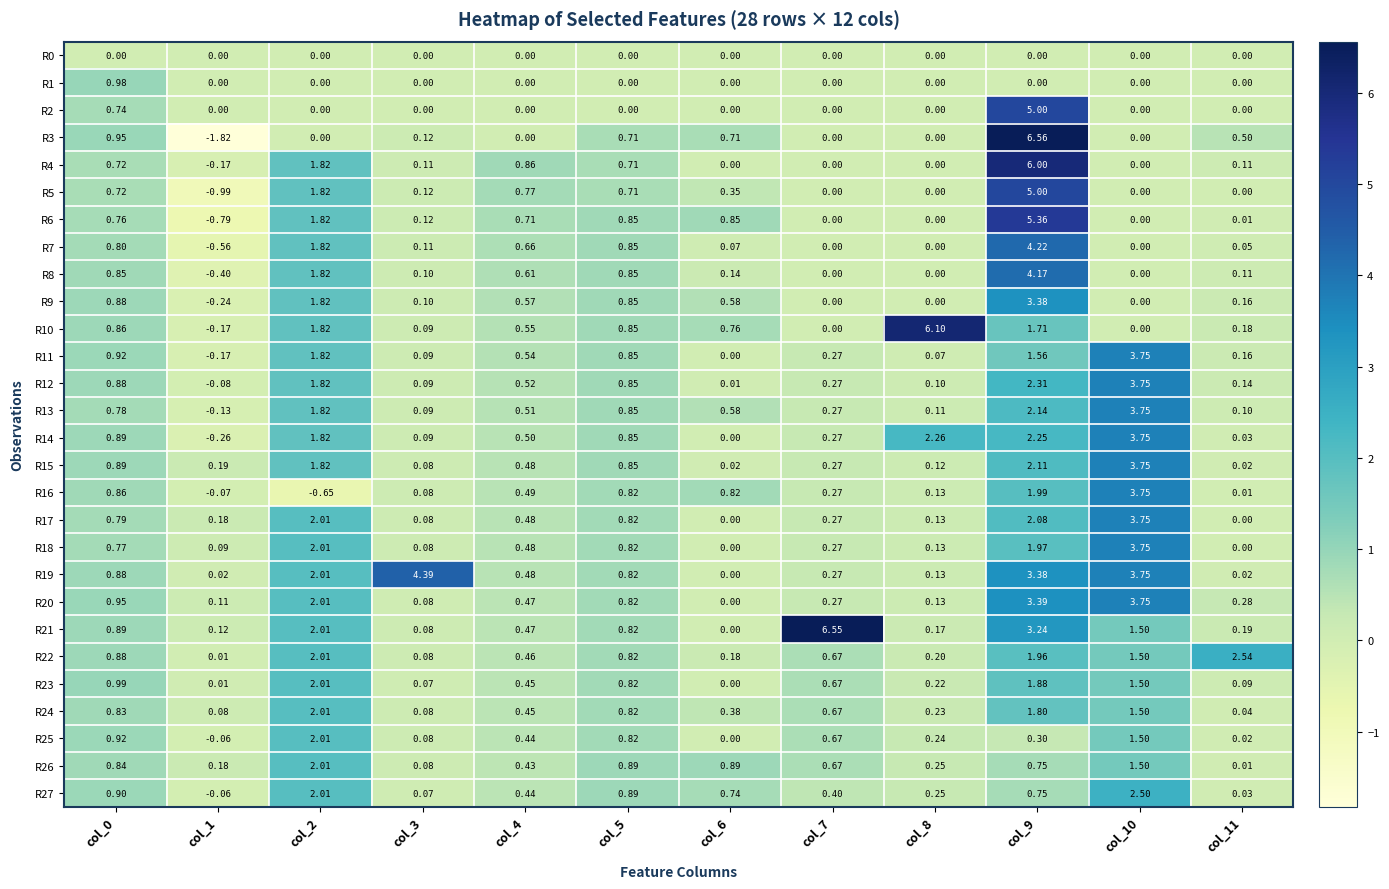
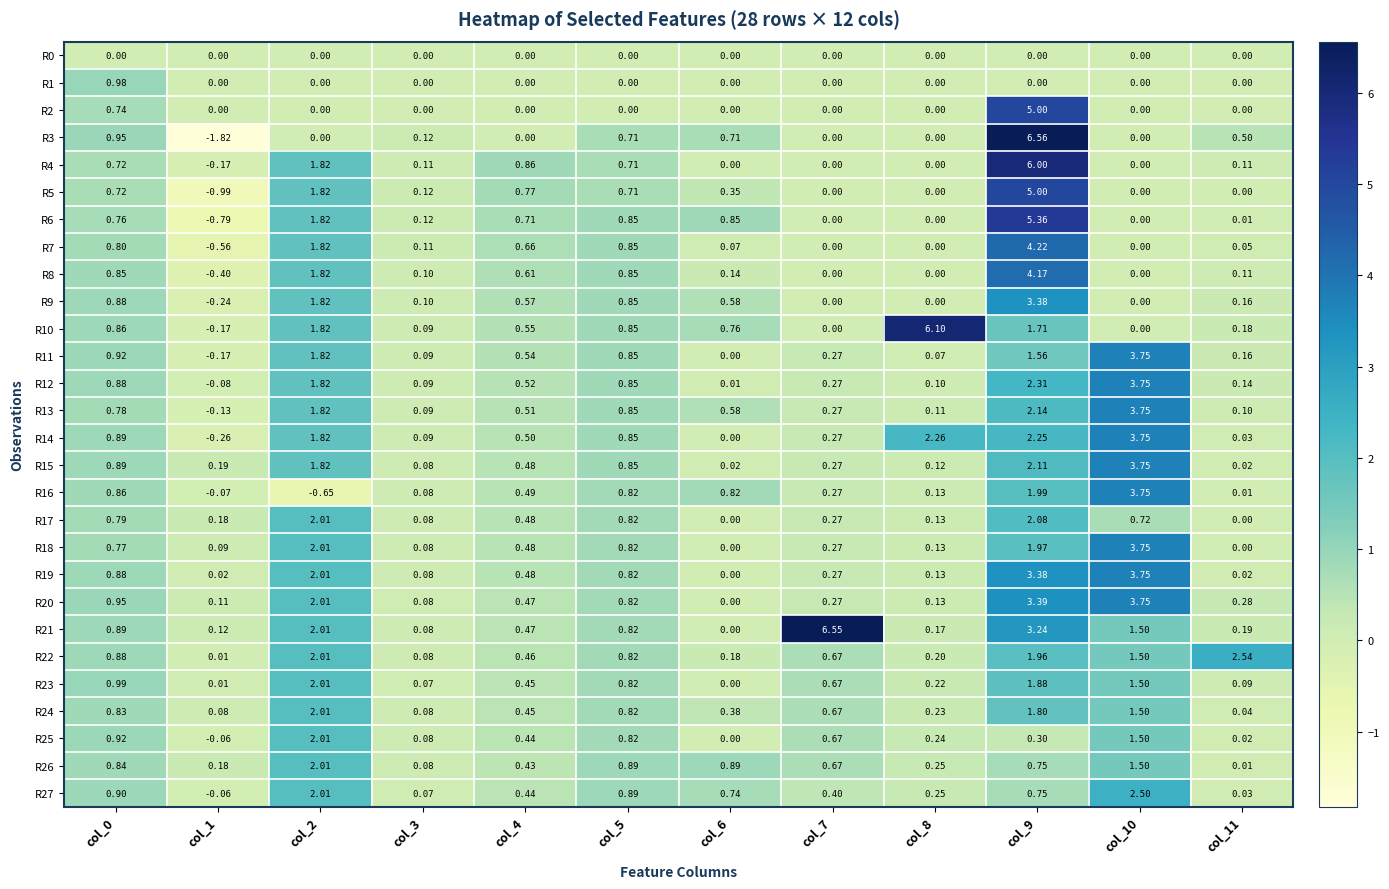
  {
    "R17": {
      "col_0": 0.79,
      "col_1": 0.18,
      "col_2": 2.01,
      "col_3": 0.08,
      "col_4": 0.48,
      "col_5": 0.82,
      "col_6": 0.00,
      "col_7": 0.27,
      "col_8": 0.13,
      "col_9": 2.08,
-     "col_10": 3.75,
+     "col_10": 0.72,
      "col_11": 0.00
    },
    "R19": {
      "col_0": 0.88,
      "col_1": 0.02,
      "col_2": 2.01,
-     "col_3": 4.39,
+     "col_3": 0.08,
      "col_4": 0.48,
      "col_5": 0.82,
      "col_6": 0.00,
      "col_7": 0.27,
      "col_8": 0.13,
      "col_9": 3.38,
      "col_10": 3.75,
      "col_11": 0.02
    }
  }
